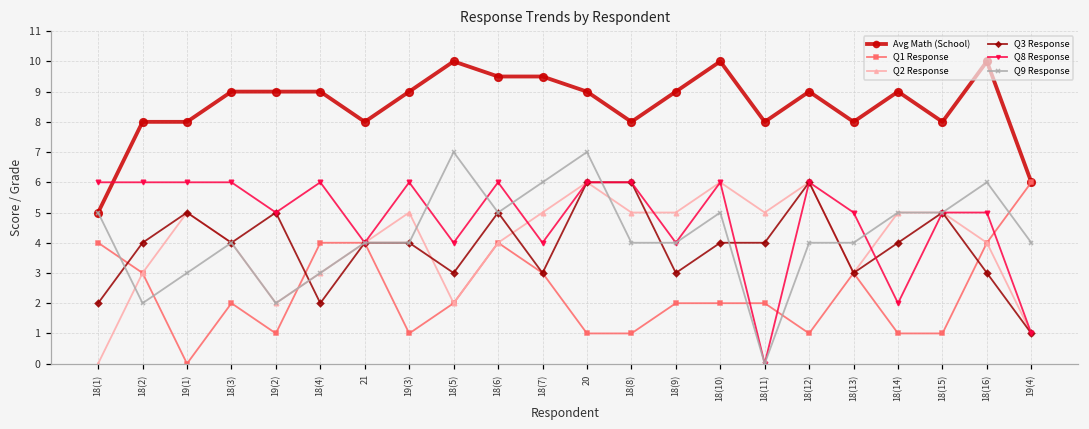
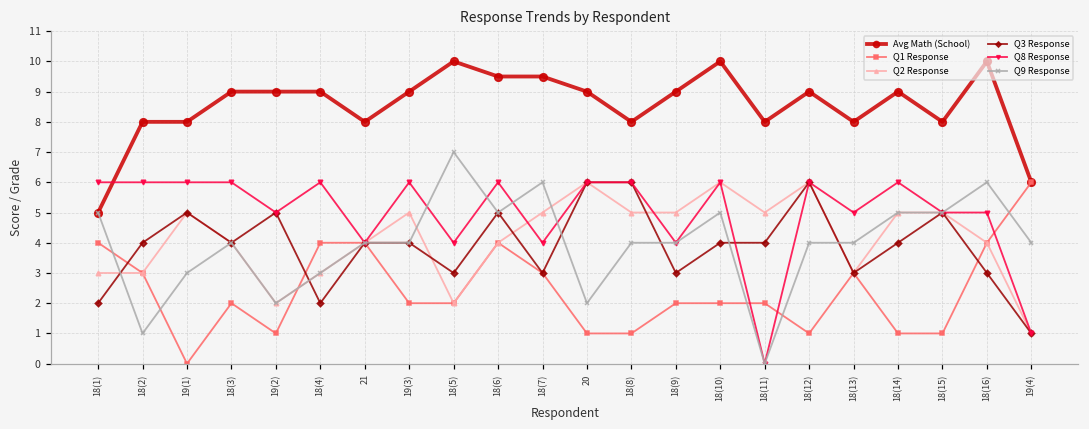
  {
    "Q1 Response": {
      "18(1)": 4,
      "19(1)": 0,
      "18(3)": 2,
      "19(2)": 1,
      "18(4)": 4,
-     "19(3)": 1,
+     "19(3)": 2,
      "20": 1,
      "18(8)": 1,
      "18(9)": 2,
      "18(10)": 2,
      "18(11)": 2,
      "18(12)": 1,
      "18(14)": 1,
      "18(15)": 1
    },
    "Q2 Response": {
-     "18(1)": 0,
+     "18(1)": 3,
      "19(3)": 5,
      "18(7)": 5,
      "18(8)": 5,
      "18(9)": 5,
      "18(11)": 5
    },
    "Q8 Response": {
      "18(1)": 6,
      "18(2)": 6,
      "19(1)": 6,
      "18(3)": 6,
      "18(4)": 6,
      "19(3)": 6,
      "18(5)": 4,
      "18(6)": 6,
      "18(7)": 4,
      "18(13)": 5,
-     "18(14)": 2,
+     "18(14)": 6,
      "18(16)": 5
    },
    "Q9 Response": {
-     "18(2)": 2,
+     "18(2)": 1,
      "19(1)": 3,
      "18(5)": 7,
      "18(7)": 6,
-     "20": 7,
+     "20": 2,
      "18(8)": 4,
      "18(10)": 5,
      "18(12)": 4,
      "18(13)": 4,
      "18(16)": 6,
      "19(4)": 4
    }
  }
